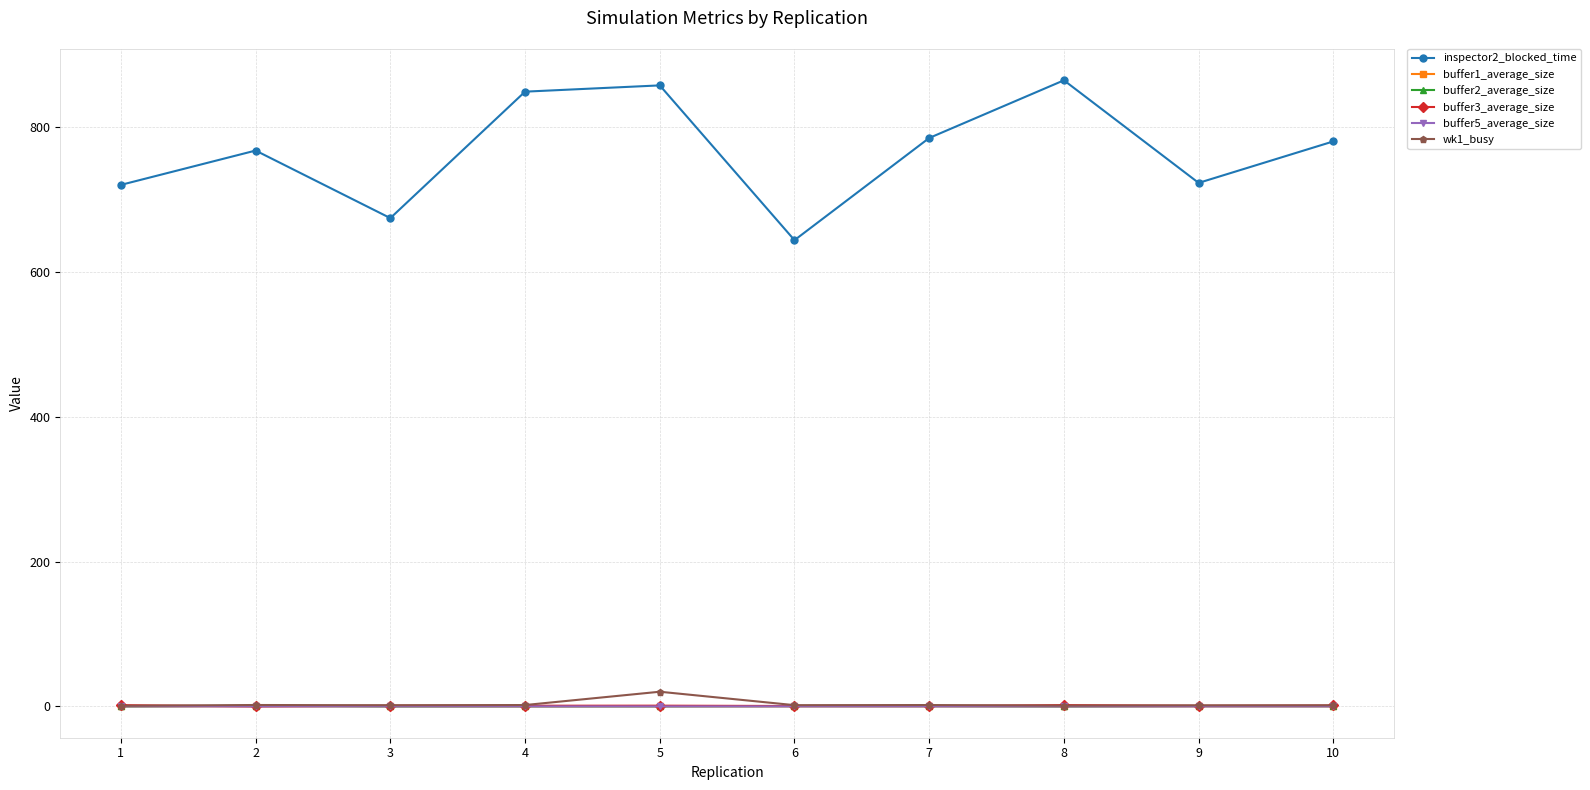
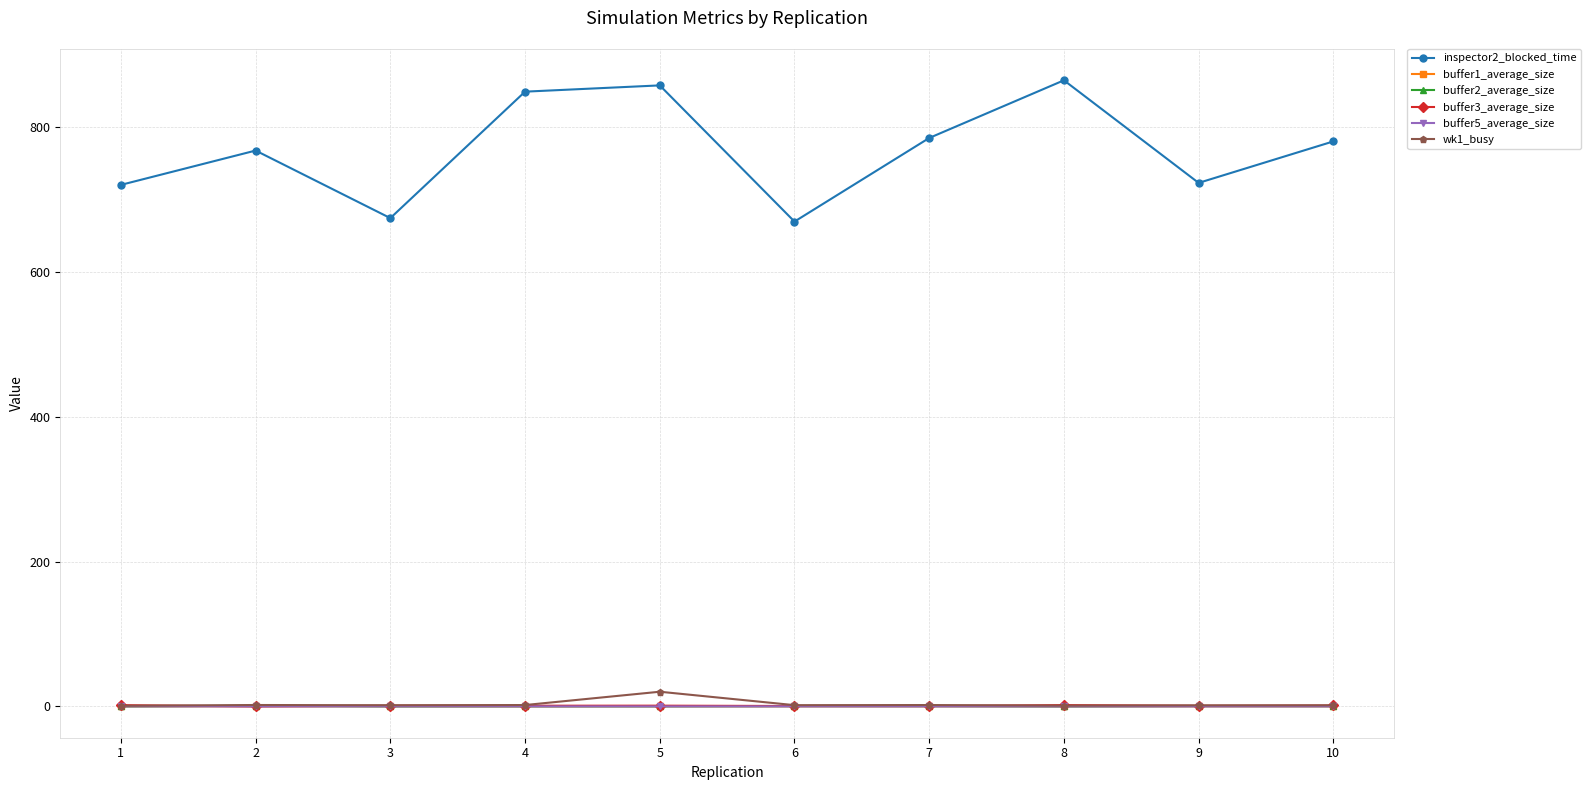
  {
    "inspector2_blocked_time": {
      "1": 720,
      "2": 770,
      "3": 670,
      "4": 850,
      "5": 860,
-     "6": 640,
+     "6": 670,
      "7": 790,
      "8": 870,
      "9": 720,
      "10": 780
    },
    "wk1_busy": {
      "5": 20
    }
  }
